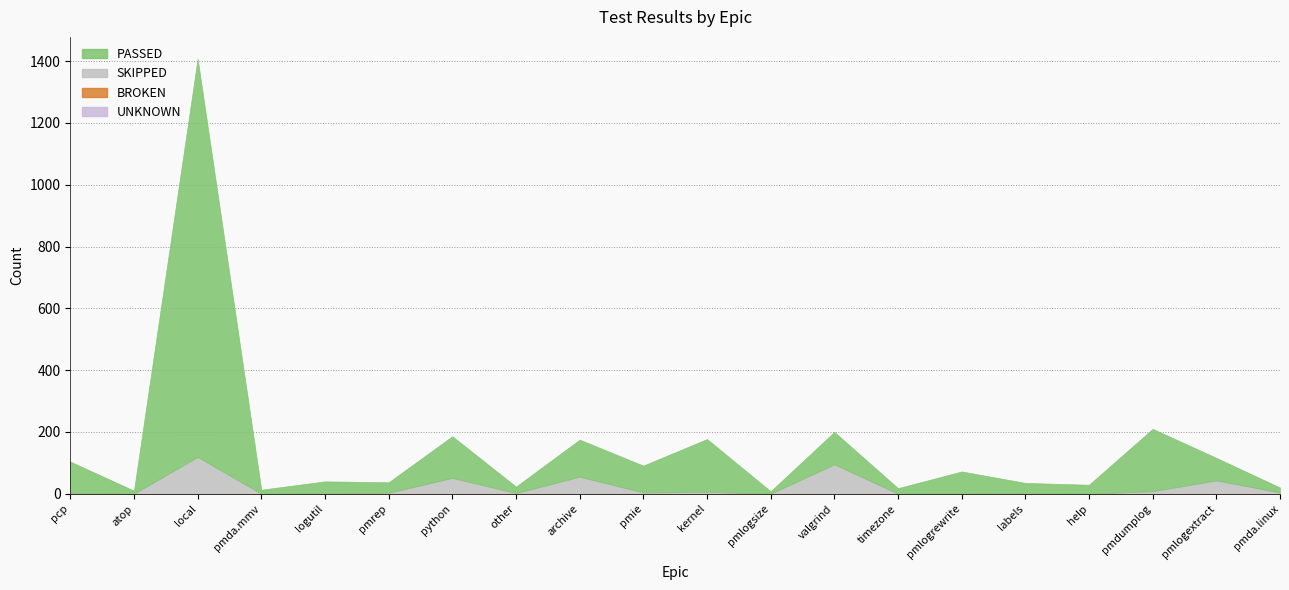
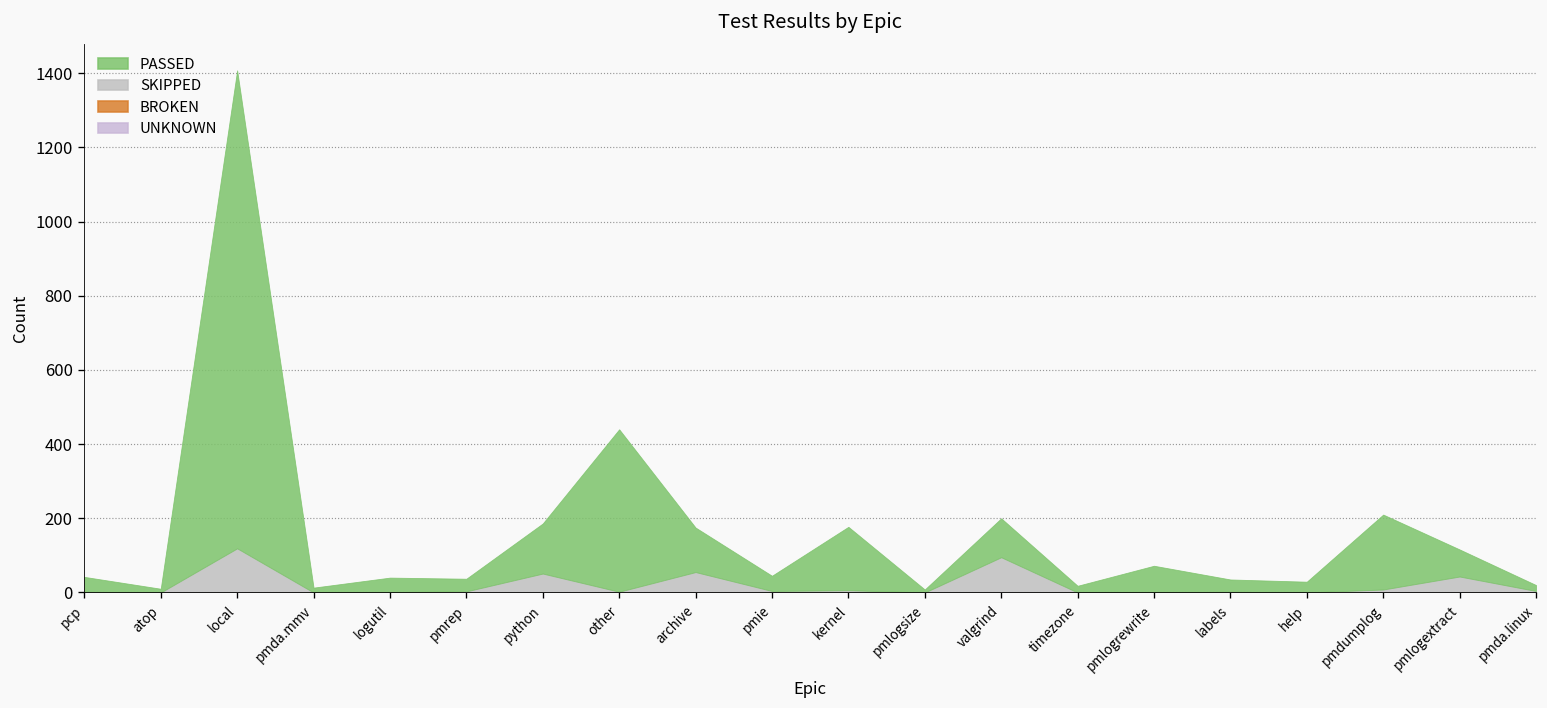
  {
    "BROKEN": {
      "local": 0,
      "python": 0,
      "archive": 0,
      "valgrind": 0,
      "pmlogextract": 0
    },
    "SKIPPED": {
      "local": 120,
      "python": 50,
      "archive": 60,
      "valgrind": 100,
      "pmlogextract": 40
    },
    "PASSED": {
-     "pcp": 100,
+     "pcp": 40,
      "atop": 10,
      "local": 1290,
      "pmda.mmv": 10,
      "logutil": 40,
      "pmrep": 30,
      "python": 140,
-     "other": 20,
+     "other": 440,
      "archive": 120,
-     "pmie": 90,
+     "pmie": 40,
      "kernel": 170,
      "valgrind": 110,
      "timezone": 20,
      "pmlogrewrite": 70,
      "labels": 30,
      "help": 30,
      "pmdumplog": 200,
      "pmlogextract": 70,
      "pmda.linux": 20
    }
  }
